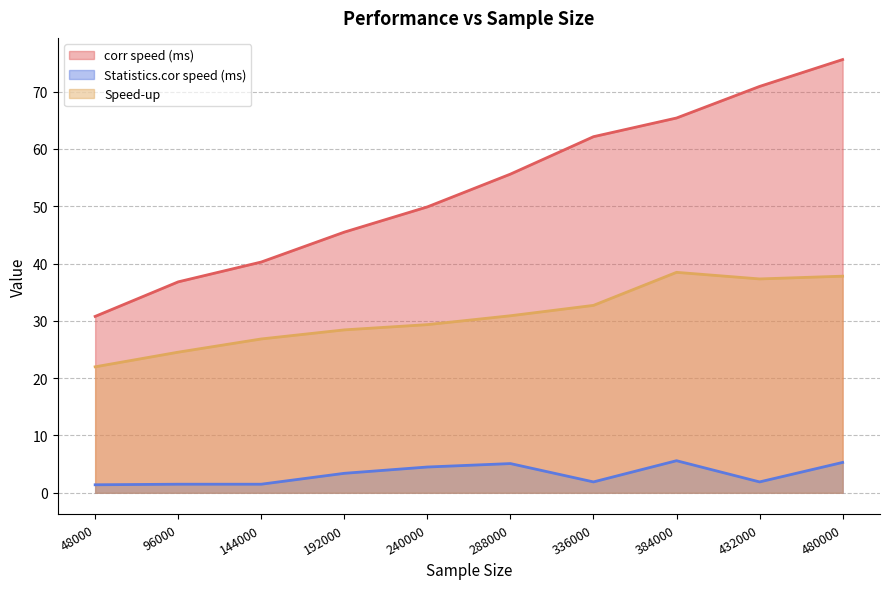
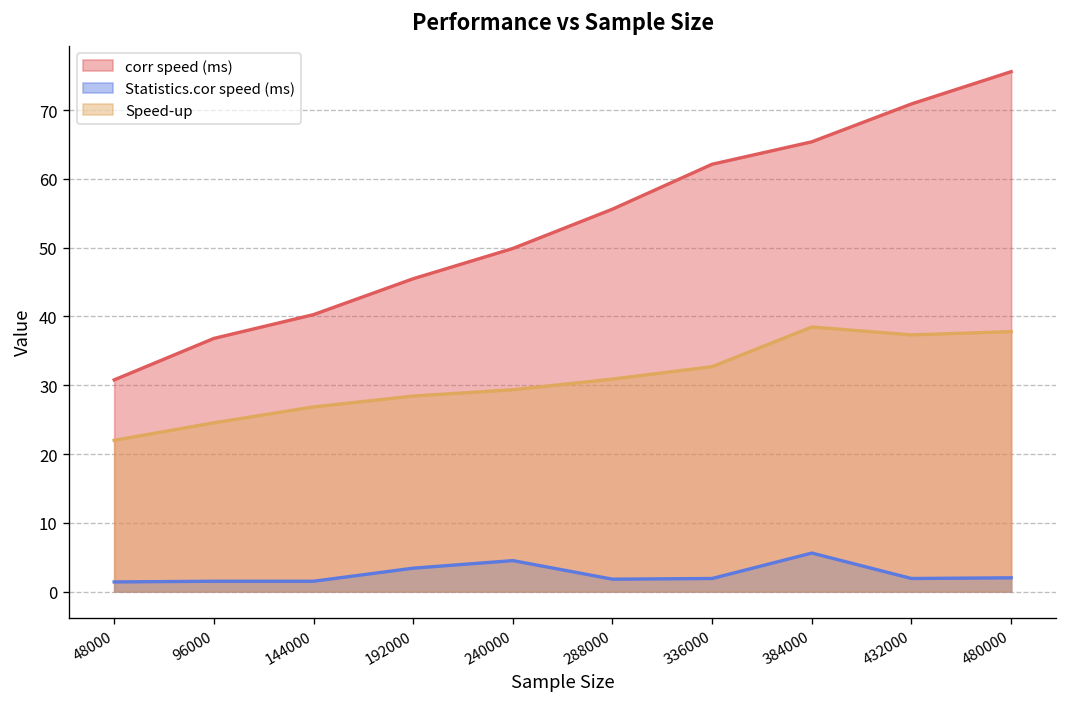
  {
    "Statistics.cor speed (ms)": {
      "48000": 1,
      "96000": 2,
      "144000": 2,
      "192000": 3,
      "240000": 5,
-     "288000": 5,
+     "288000": 2,
      "336000": 2,
      "384000": 6,
      "432000": 2,
-     "480000": 5
+     "480000": 2
    }
  }
